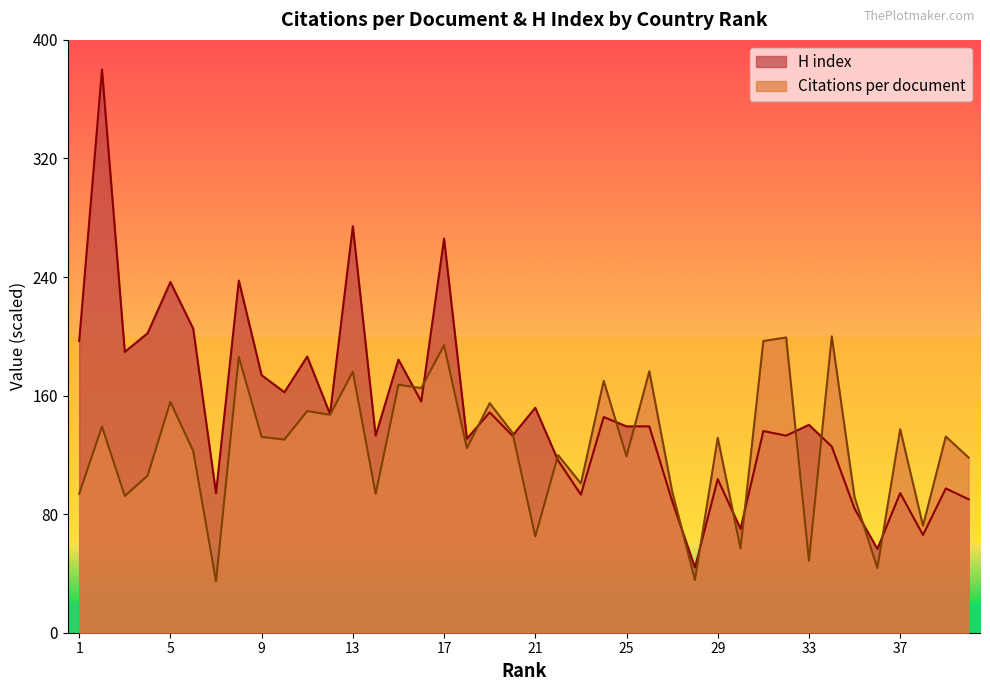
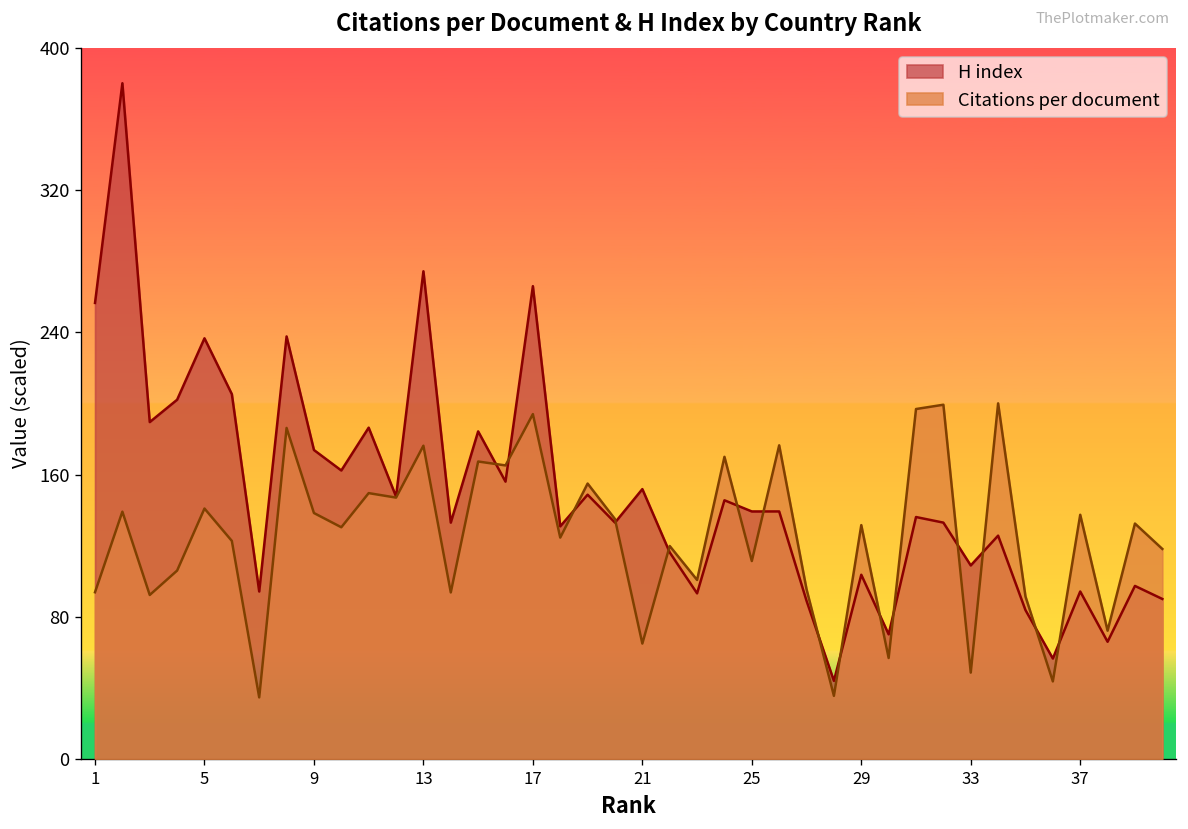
  {
    "H index": {
-     "1": 197,
+     "1": 256,
      "5": 237,
      "9": 174,
      "13": 274,
      "17": 266,
      "21": 152,
      "25": 139,
      "29": 104,
-     "33": 140,
+     "33": 109,
      "37": 94
    },
    "Citations per document": {
      "1": 94,
-     "5": 156,
-     "9": 132,
+     "5": 141,
+     "9": 138,
      "13": 176,
      "17": 194,
      "21": 65,
-     "25": 119,
+     "25": 111,
      "29": 132,
      "33": 49,
      "37": 137
    }
  }
